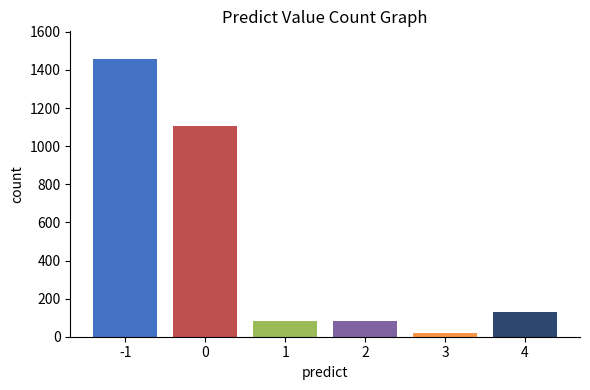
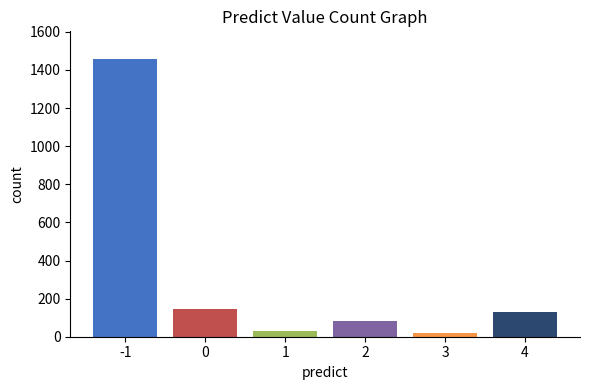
  {
    "-1": 1460,
-   "0": 1110,
-   "1": 90,
+   "0": 140,
+   "1": 30,
    "2": 90,
    "3": 20,
    "4": 130
  }
